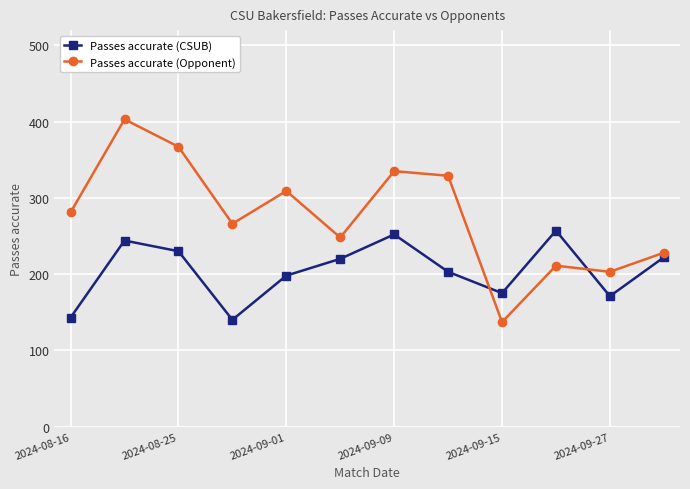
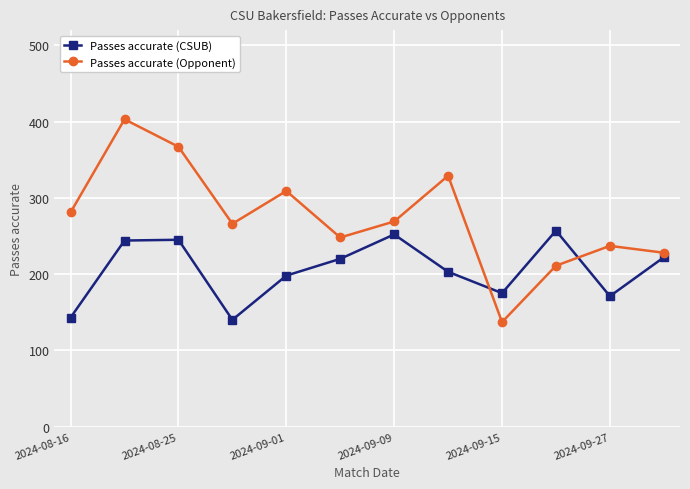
  {
    "Passes accurate (CSUB)": {
      "2024-08-16": 140,
-     "2024-08-25": 230,
+     "2024-08-25": 250,
      "2024-09-01": 200,
      "2024-09-09": 250,
      "2024-09-15": 180,
      "2024-09-27": 170
    },
    "Passes accurate (Opponent)": {
      "2024-08-16": 280,
      "2024-08-25": 370,
      "2024-09-01": 310,
-     "2024-09-09": 340,
+     "2024-09-09": 270,
      "2024-09-15": 140,
-     "2024-09-27": 200
+     "2024-09-27": 240
    }
  }
